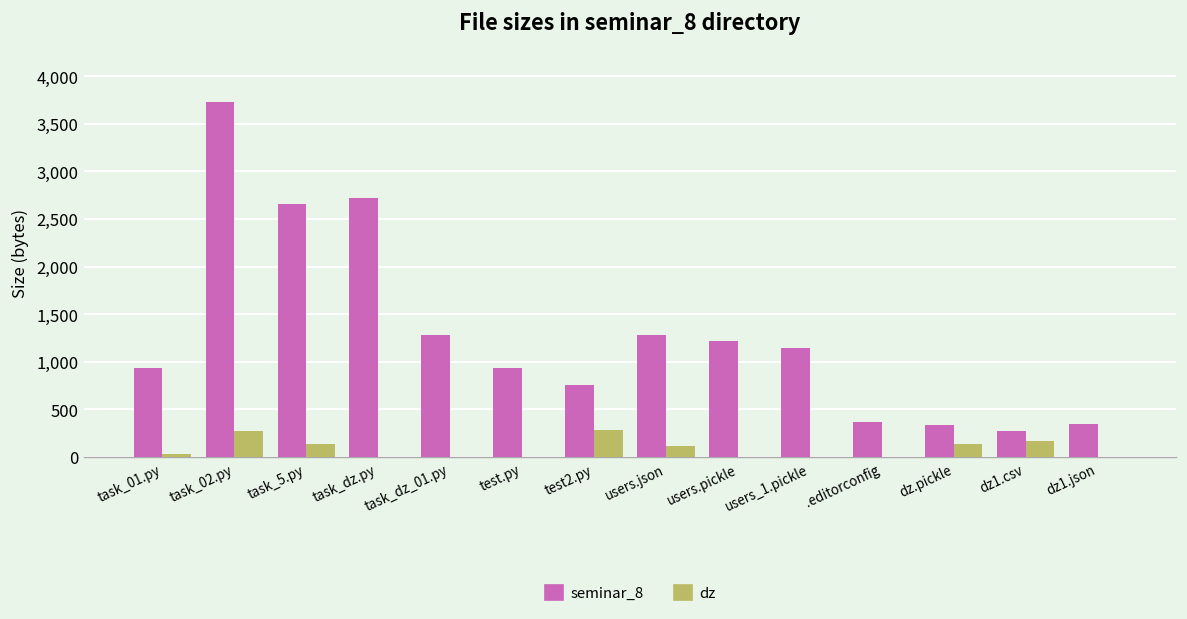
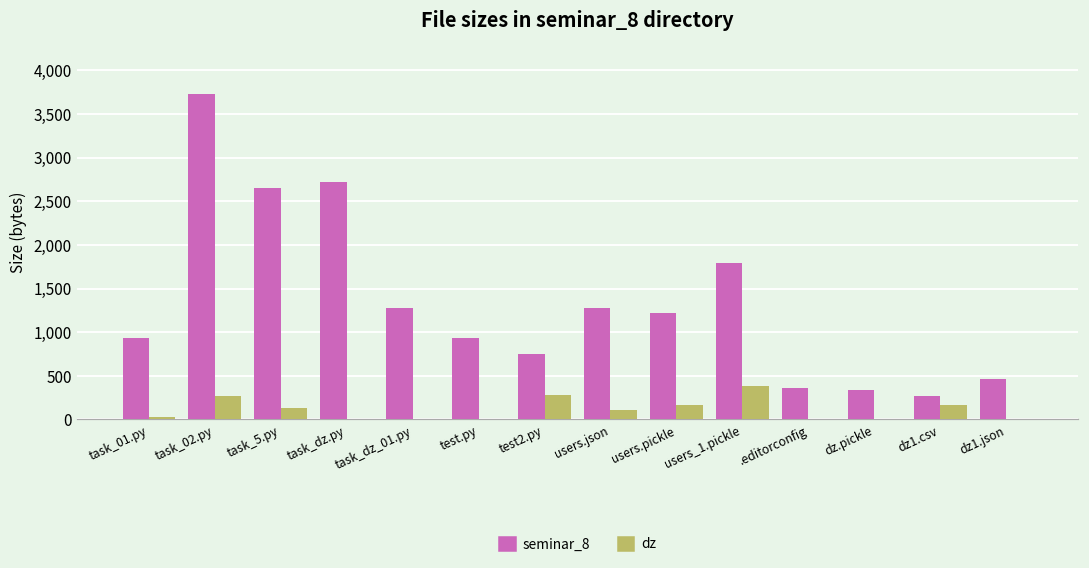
  {
    "seminar_8": {
      "task_01.py": "900",
      "task_02.py": "3,700",
      "task_5.py": "2,700",
      "task_dz.py": "2,700",
      "task_dz_01.py": "1,300",
      "test.py": "900",
      "test2.py": "800",
      "users.json": "1,300",
      "users.pickle": "1,200",
-     "users_1.pickle": "1,100",
+     "users_1.pickle": "1,800",
      ".editorconfig": "400",
      "dz.pickle": "300",
      "dz1.csv": "300",
-     "dz1.json": "300"
+     "dz1.json": "500"
    },
    "dz": {
      "task_02.py": "300",
      "task_5.py": "100",
      "task_dz.py": "0",
      "task_dz_01.py": "0",
      "test.py": "0",
      "test2.py": "300",
      "users.json": "100",
-     "users.pickle": "0",
-     "users_1.pickle": "0",
+     "users.pickle": "200",
+     "users_1.pickle": "400",
      ".editorconfig": "0",
-     "dz.pickle": "100",
+     "dz.pickle": "0",
      "dz1.csv": "200",
      "dz1.json": "0"
    }
  }
